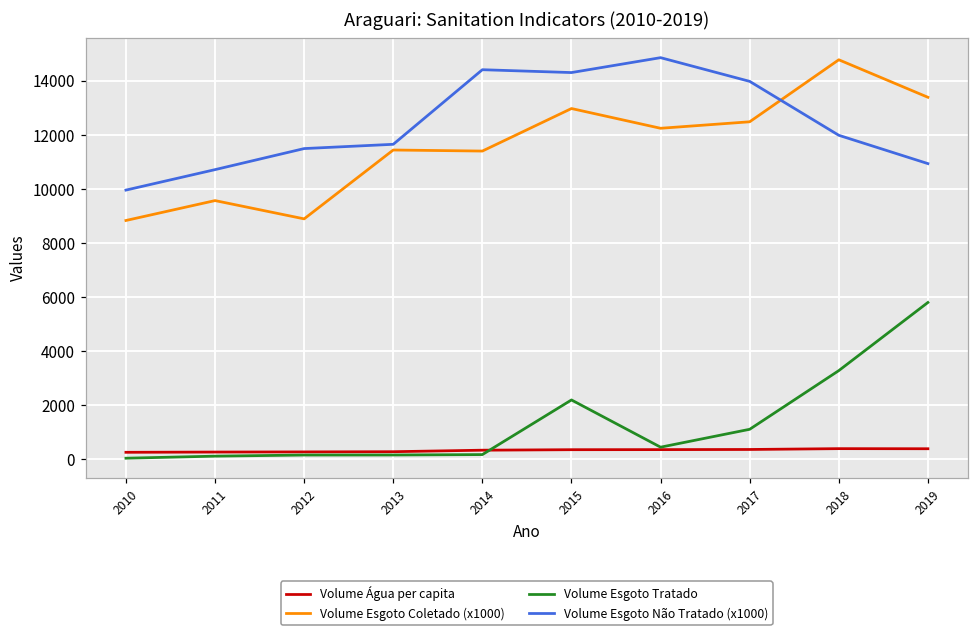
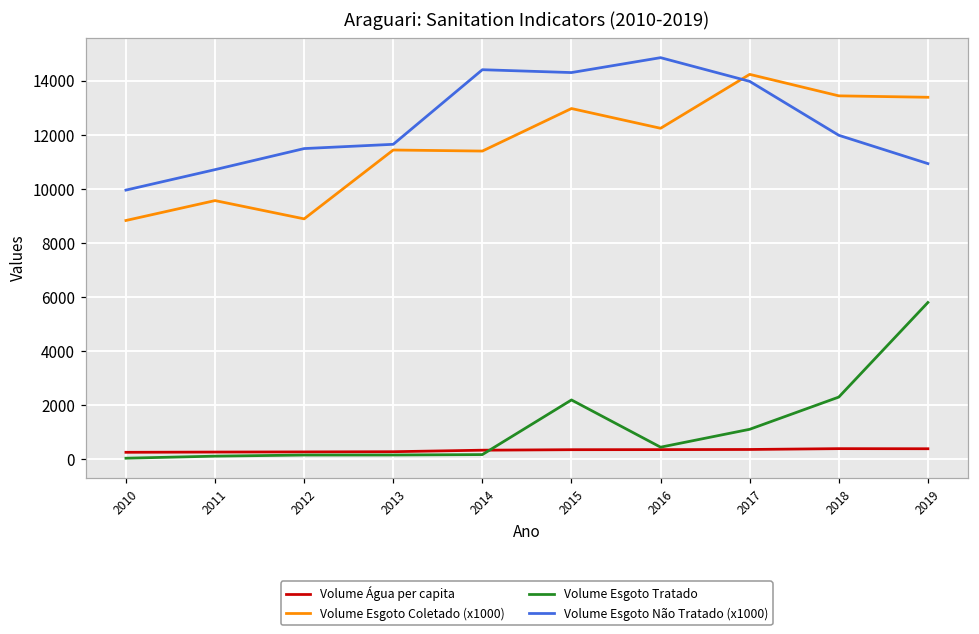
  {
    "Volume Água per capita": {
      "2010": 300,
      "2011": 300,
      "2012": 300,
      "2013": 300,
      "2014": 300,
      "2015": 400,
      "2017": 400,
      "2018": 400,
      "2019": 400
    },
    "Volume Esgoto Coletado (x1000)": {
      "2010": 8800,
      "2011": 9600,
      "2012": 8900,
      "2013": 11400,
      "2014": 11400,
      "2015": 13000,
      "2016": 12200,
-     "2017": 12500,
-     "2018": 14800,
+     "2017": 14200,
+     "2018": 13400,
      "2019": 13400
    },
    "Volume Esgoto Tratado": {
      "2010": 0,
      "2011": 100,
      "2012": 200,
      "2013": 200,
      "2014": 200,
      "2015": 2200,
      "2017": 1100,
-     "2018": 3300,
+     "2018": 2300,
      "2019": 5800
    },
    "Volume Esgoto Não Tratado (x1000)": {
      "2010": 10000,
      "2011": 10700,
      "2012": 11500,
      "2013": 11700,
      "2014": 14400,
      "2015": 14300,
      "2016": 14900,
      "2017": 14000,
      "2018": 12000,
      "2019": 10900
    }
  }
